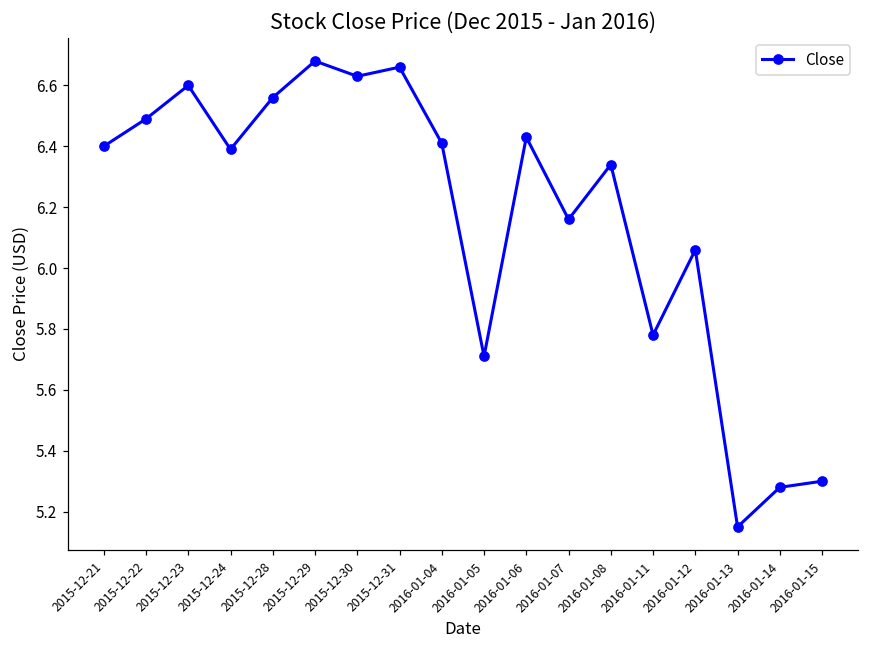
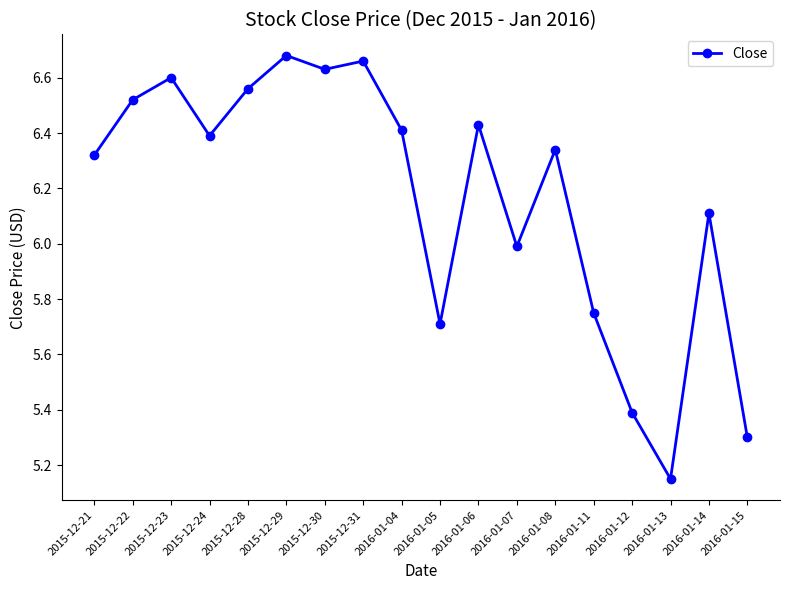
  {
-   "2015-12-21": 6.40,
-   "2015-12-22": 6.49,
+   "2015-12-21": 6.32,
+   "2015-12-22": 6.52,
    "2015-12-23": 6.60,
    "2015-12-24": 6.39,
    "2015-12-28": 6.56,
    "2015-12-29": 6.68,
    "2015-12-30": 6.63,
    "2015-12-31": 6.66,
    "2016-01-04": 6.41,
    "2016-01-05": 5.71,
    "2016-01-06": 6.43,
-   "2016-01-07": 6.16,
+   "2016-01-07": 5.99,
    "2016-01-08": 6.34,
-   "2016-01-11": 5.78,
-   "2016-01-12": 6.06,
+   "2016-01-11": 5.75,
+   "2016-01-12": 5.39,
    "2016-01-13": 5.15,
-   "2016-01-14": 5.28,
+   "2016-01-14": 6.11,
    "2016-01-15": 5.30
  }
